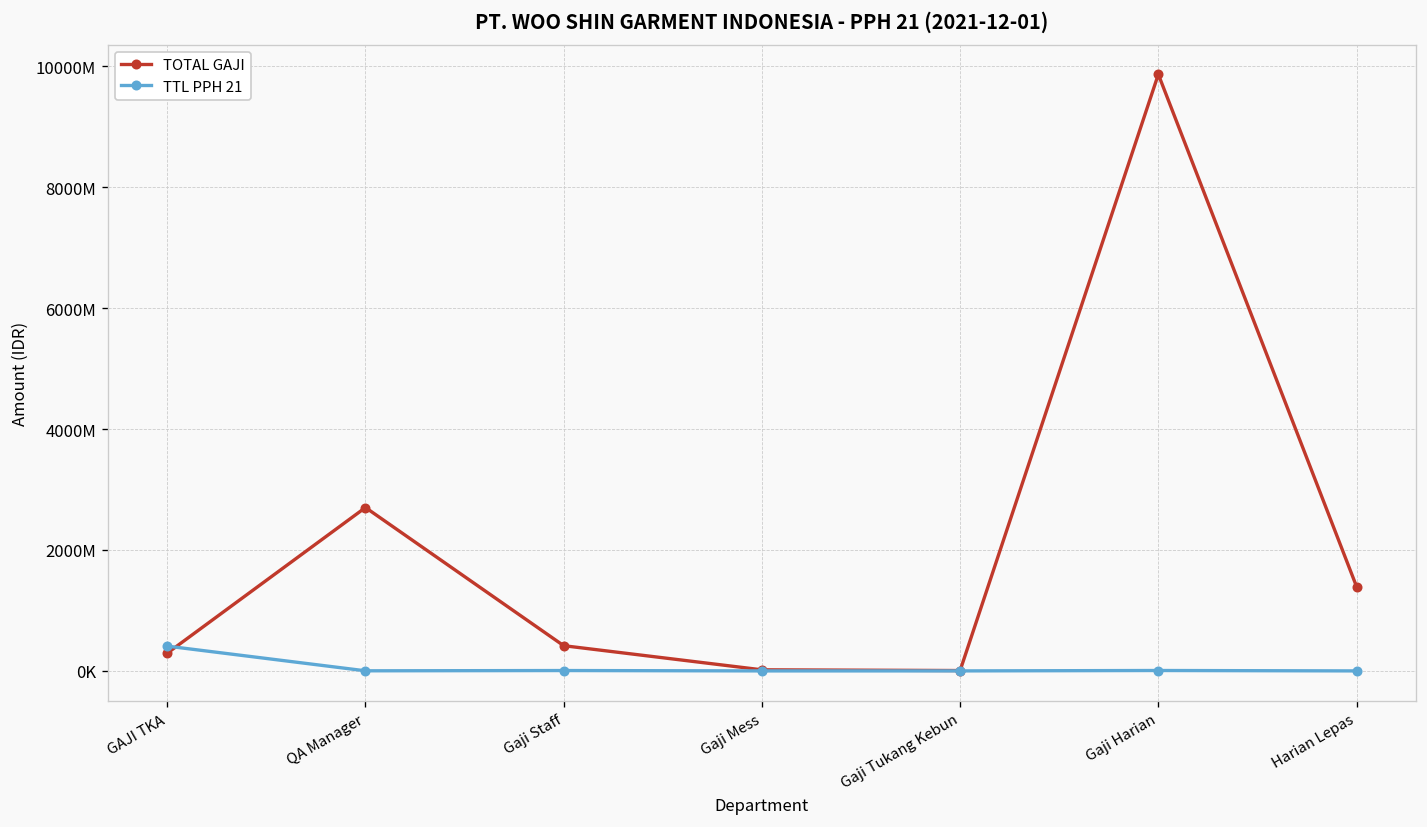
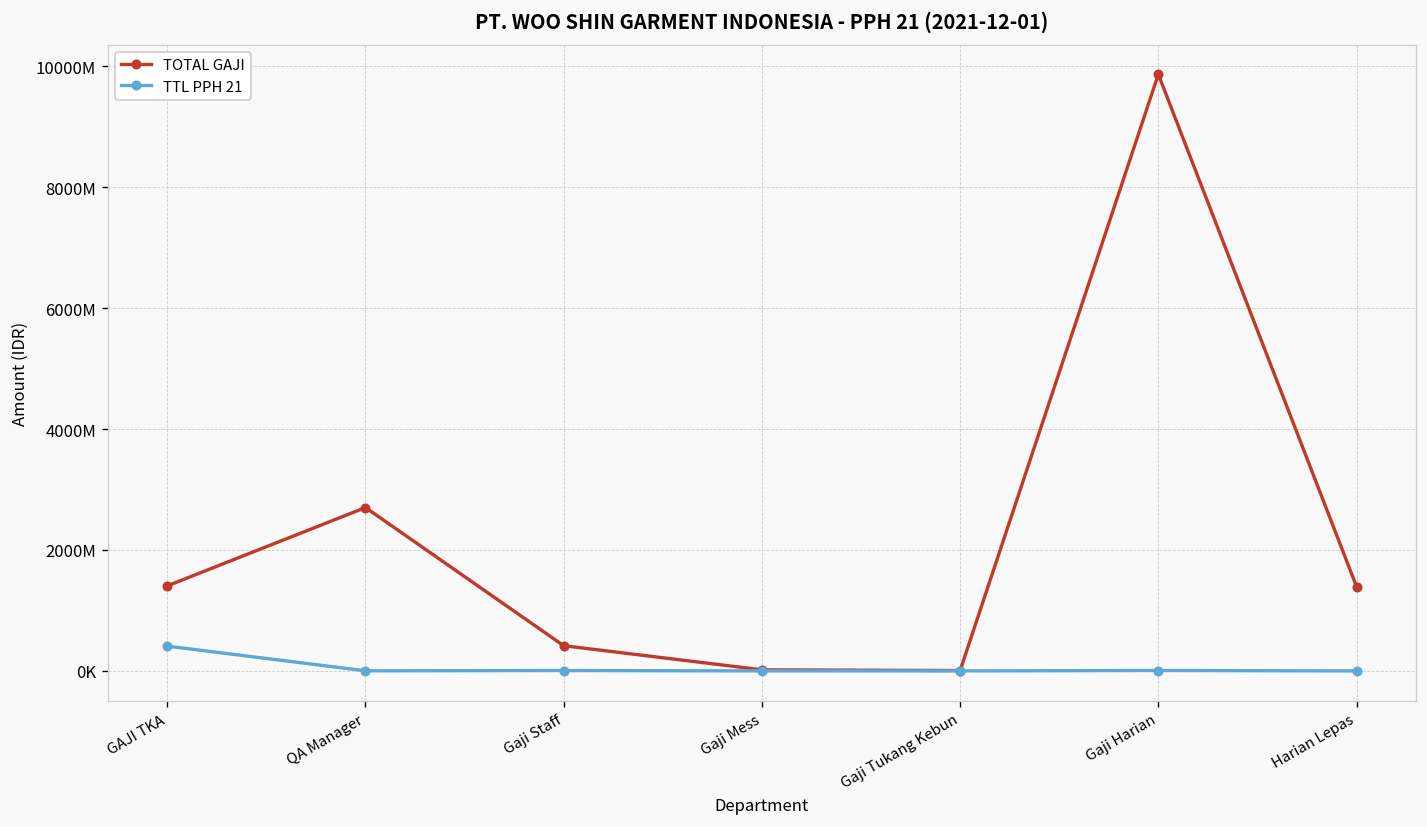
  {
    "TOTAL GAJI": {
-     "GAJI TKA": 300000000,
+     "GAJI TKA": 1400000000,
      "QA Manager": 2700000000,
      "Gaji Staff": 400000000,
      "Gaji Harian": 9900000000,
      "Harian Lepas": 1400000000
    },
    "TTL PPH 21": {
      "GAJI TKA": 400000000,
      "QA Manager": 0,
      "Gaji Staff": 0,
      "Gaji Harian": 0,
      "Harian Lepas": 0
    }
  }
